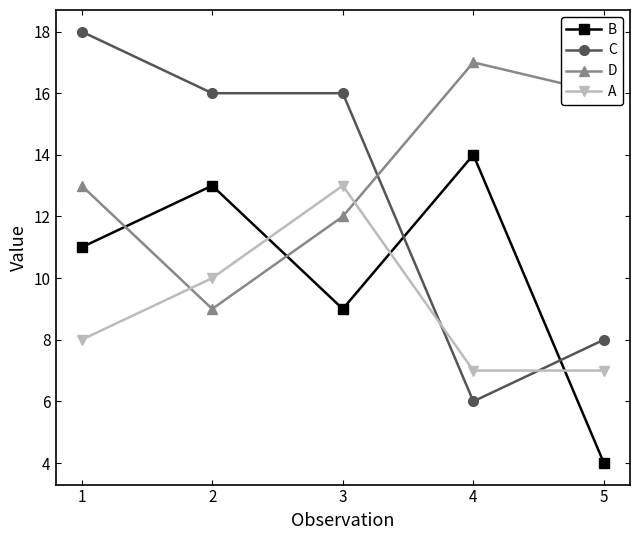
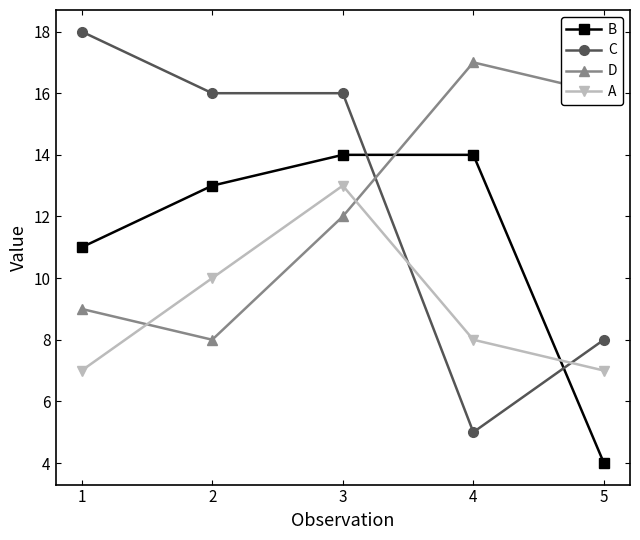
  {
    "B": {
      "1": 11,
      "2": 13,
-     "3": 9,
+     "3": 14,
      "4": 14,
      "5": 4
    },
    "C": {
      "1": 18,
      "2": 16,
      "3": 16,
-     "4": 6,
+     "4": 5,
      "5": 8
    },
    "D": {
-     "1": 13,
-     "2": 9,
+     "1": 9,
+     "2": 8,
      "3": 12,
      "4": 17
    },
    "A": {
-     "1": 8,
+     "1": 7,
      "2": 10,
      "3": 13,
-     "4": 7,
+     "4": 8,
      "5": 7
    }
  }
